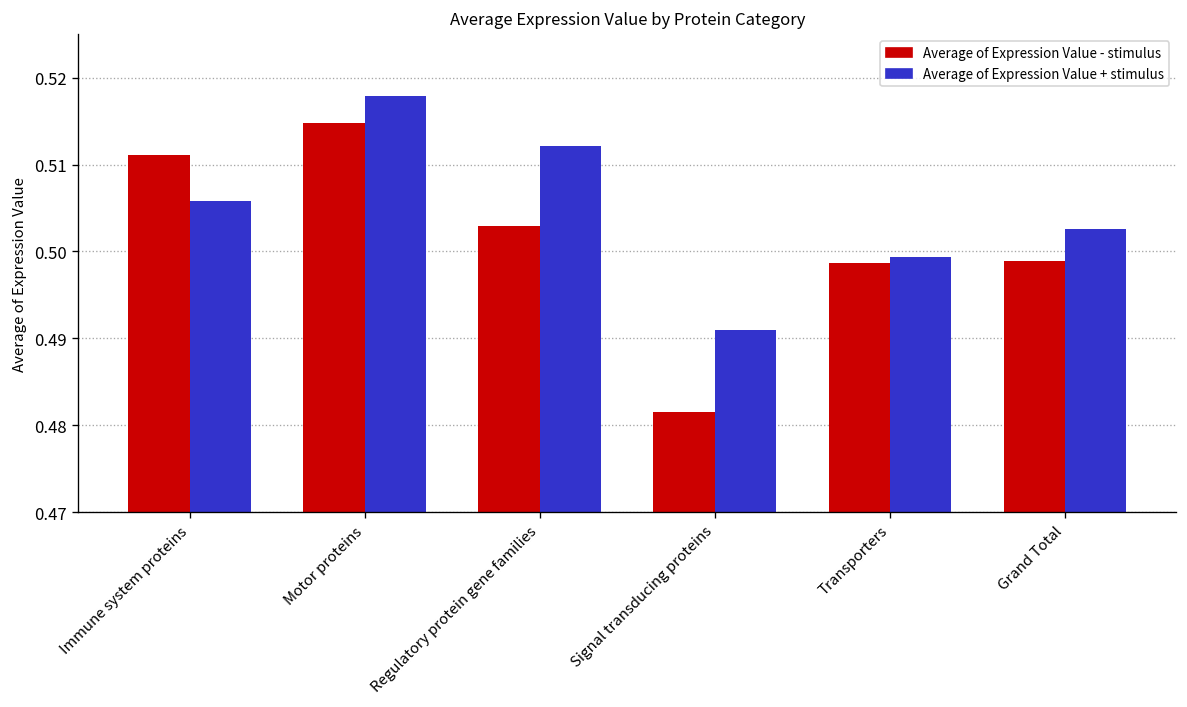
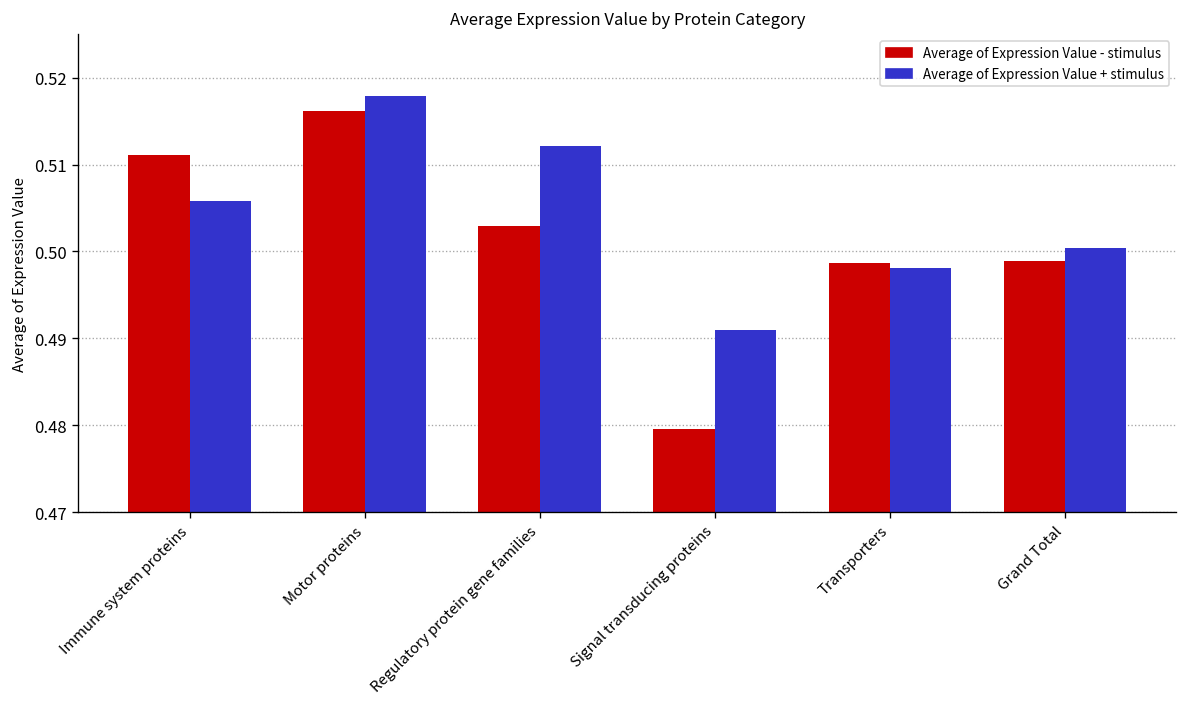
  {
    "Average of Expression Value - stimulus": {
      "Immune system proteins": 0.511,
-     "Motor proteins": 0.515,
+     "Motor proteins": 0.516,
      "Regulatory protein gene families": 0.503,
-     "Signal transducing proteins": 0.482,
+     "Signal transducing proteins": 0.480,
      "Transporters": 0.499,
      "Grand Total": 0.499
    },
    "Average of Expression Value + stimulus": {
      "Immune system proteins": 0.506,
      "Motor proteins": 0.518,
      "Regulatory protein gene families": 0.512,
      "Signal transducing proteins": 0.491,
-     "Transporters": 0.499,
-     "Grand Total": 0.503
+     "Transporters": 0.498,
+     "Grand Total": 0.500
    }
  }
